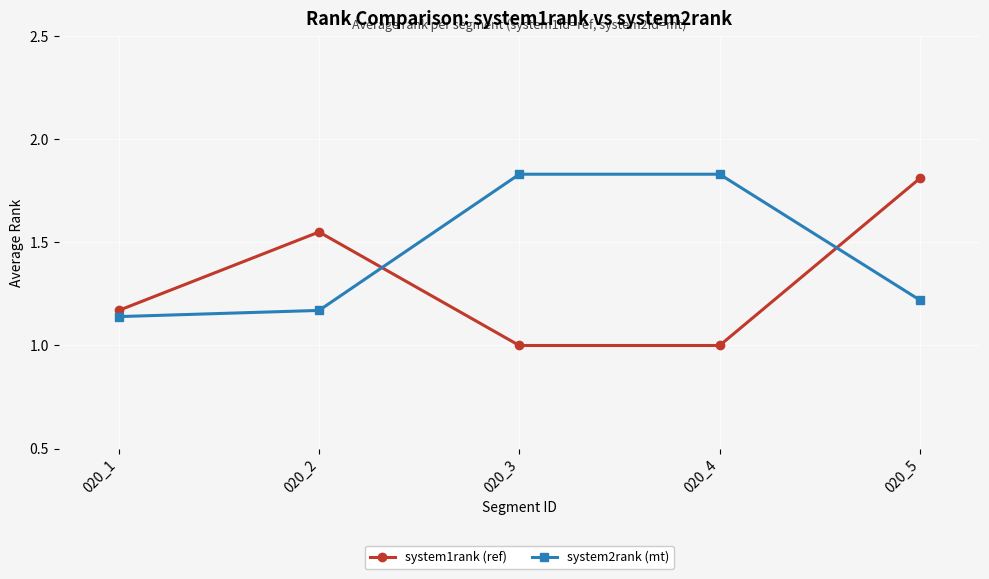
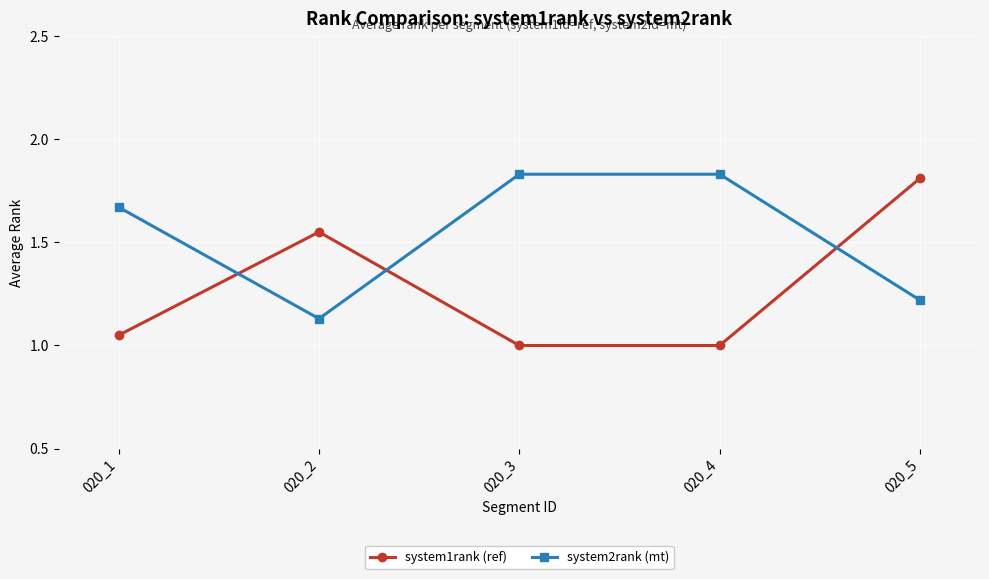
  {
    "system1rank (ref)": {
-     "020_1": 1.17,
+     "020_1": 1.05,
      "020_2": 1.55,
      "020_3": 1.00,
      "020_4": 1.00,
      "020_5": 1.81
    },
    "system2rank (mt)": {
-     "020_1": 1.14,
-     "020_2": 1.17,
+     "020_1": 1.67,
+     "020_2": 1.13,
      "020_3": 1.83,
      "020_4": 1.83,
      "020_5": 1.22
    }
  }
